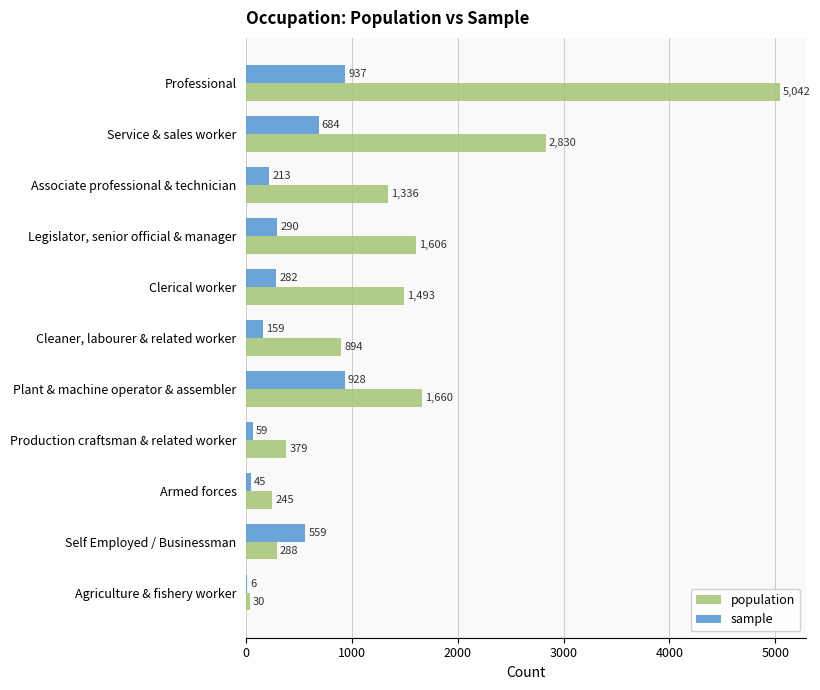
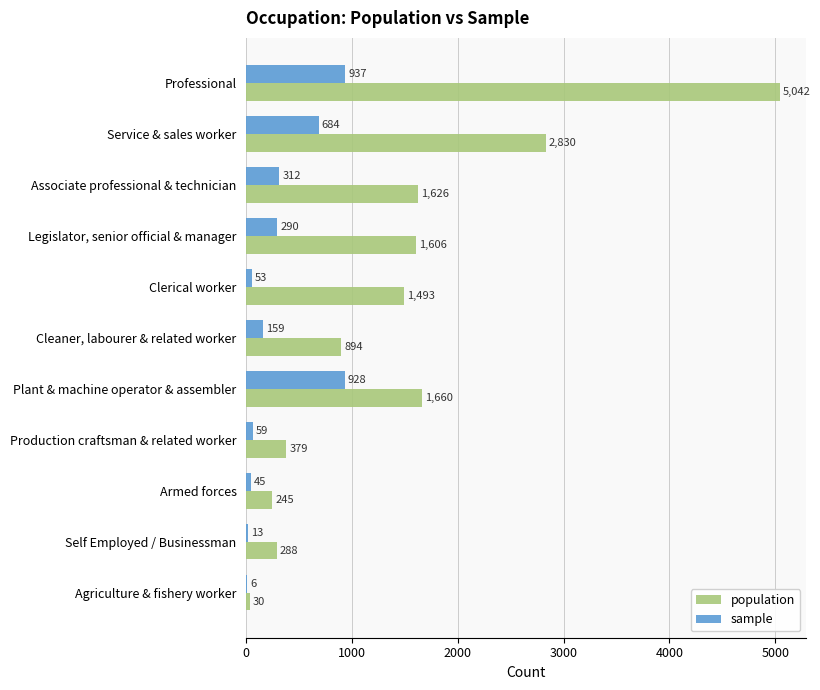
  {
    "population": {
      "Professional": "5,042",
      "Service & sales worker": "2,830",
-     "Associate professional & technician": "1,336",
+     "Associate professional & technician": "1,626",
      "Legislator, senior official & manager": "1,606",
      "Clerical worker": "1,493",
      "Cleaner, labourer & related worker": "894",
      "Plant & machine operator & assembler": "1,660",
      "Production craftsman & related worker": "379",
      "Armed forces": "245",
      "Self Employed / Businessman": "288",
      "Agriculture & fishery worker": "30"
    },
    "sample": {
      "Professional": "937",
      "Service & sales worker": "684",
-     "Associate professional & technician": "213",
+     "Associate professional & technician": "312",
      "Legislator, senior official & manager": "290",
-     "Clerical worker": "282",
+     "Clerical worker": "53",
      "Cleaner, labourer & related worker": "159",
      "Plant & machine operator & assembler": "928",
      "Production craftsman & related worker": "59",
      "Armed forces": "45",
-     "Self Employed / Businessman": "559",
+     "Self Employed / Businessman": "13",
      "Agriculture & fishery worker": "6"
    }
  }
